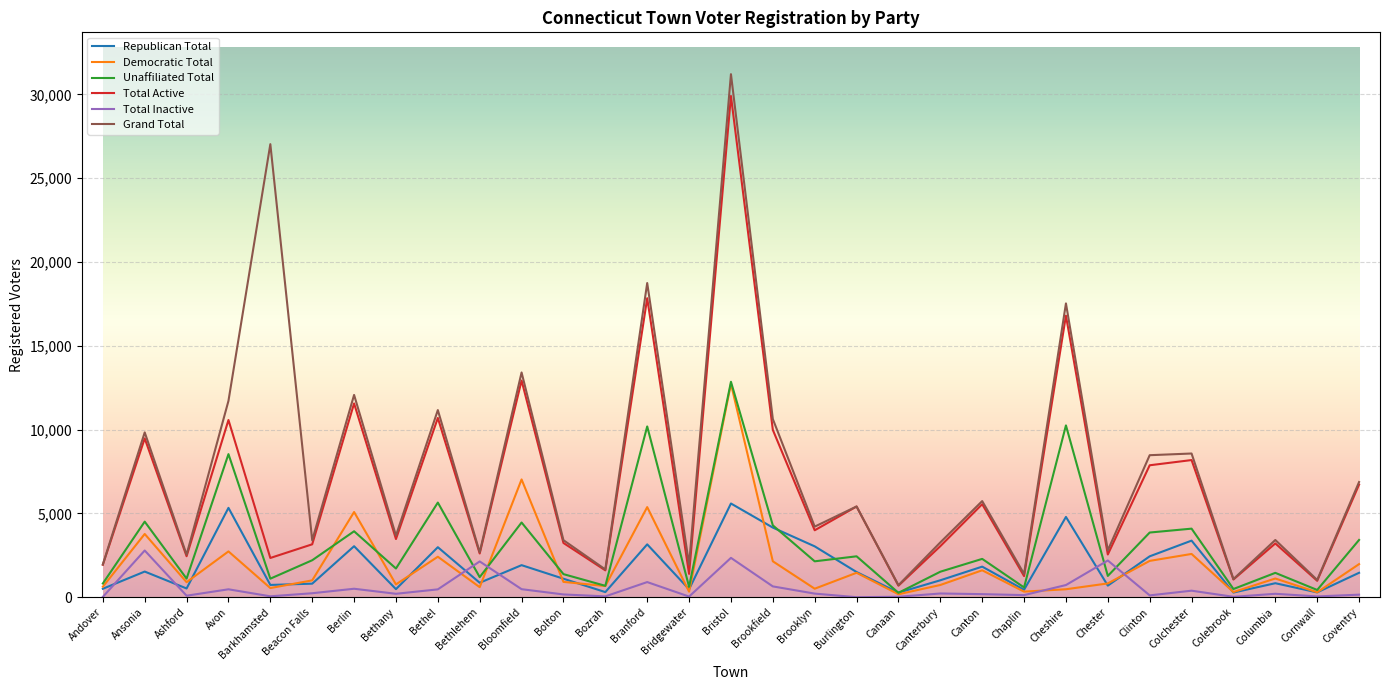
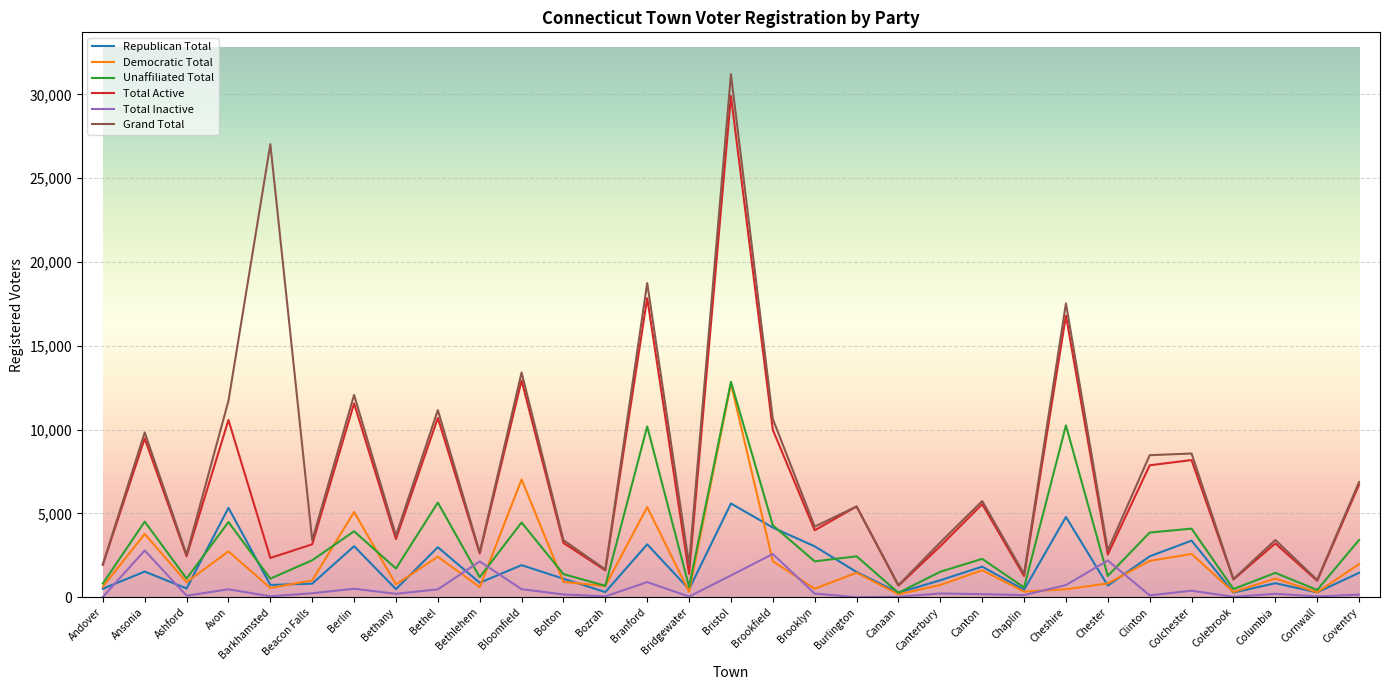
  {
    "Republican Total": {
      "Ansonia": "1,500",
      "Ashford": "500",
      "Avon": "5,300",
      "Barkhamsted": "700",
      "Beacon Falls": "800",
      "Berlin": "3,000",
      "Bethany": "500",
      "Bethel": "3,000",
      "Bethlehem": "900",
      "Bloomfield": "1,900",
      "Bolton": "1,100",
      "Bozrah": "300",
      "Branford": "3,200",
      "Bristol": "5,600",
      "Brooklyn": "3,000",
      "Canterbury": "1,000",
      "Canton": "1,800",
      "Cheshire": "4,800",
      "Clinton": "2,400",
      "Colchester": "3,400",
      "Columbia": "800",
      "Coventry": "1,500"
    },
    "Democratic Total": {
      "Ansonia": "3,800",
      "Ashford": "900",
      "Avon": "2,700",
      "Barkhamsted": "500",
      "Beacon Falls": "1,000",
      "Berlin": "5,100",
      "Bethany": "800",
      "Bethel": "2,400",
      "Bethlehem": "600",
      "Bloomfield": "7,000",
      "Bolton": "900",
      "Branford": "5,400",
      "Brookfield": "2,100",
      "Brooklyn": "500",
      "Canterbury": "700",
      "Canton": "1,600",
      "Cheshire": "500",
      "Clinton": "2,200",
      "Colchester": "2,600",
      "Columbia": "1,100",
      "Coventry": "2,000"
    },
    "Unaffiliated Total": {
      "Andover": "800",
      "Ansonia": "4,500",
      "Ashford": "1,100",
-     "Avon": "8,500",
+     "Avon": "4,500",
      "Barkhamsted": "1,100",
      "Beacon Falls": "2,200",
      "Berlin": "3,900",
      "Bethany": "1,700",
      "Bethel": "5,600",
      "Bethlehem": "1,200",
      "Bloomfield": "4,500",
      "Bolton": "1,400",
      "Branford": "10,200",
      "Brooklyn": "2,100",
      "Burlington": "2,400",
      "Canterbury": "1,500",
      "Canton": "2,300",
      "Cheshire": "10,300",
      "Chester": "1,300",
      "Clinton": "3,900",
      "Colchester": "4,100",
      "Colebrook": "500",
      "Columbia": "1,500",
      "Coventry": "3,400"
    },
    "Total Active": {
      "Ansonia": "9,500",
      "Avon": "10,600",
      "Barkhamsted": "2,300",
      "Beacon Falls": "3,200",
      "Berlin": "11,600",
      "Bethany": "3,500",
      "Bethel": "10,700",
      "Bloomfield": "12,900",
      "Bolton": "3,200",
      "Branford": "17,800",
      "Bridgewater": "1,400",
      "Bristol": "29,900",
      "Brookfield": "10,000",
      "Brooklyn": "4,000",
      "Canterbury": "3,000",
      "Canton": "5,600",
      "Cheshire": "16,800",
      "Chester": "2,600",
      "Clinton": "7,900",
      "Colchester": "8,200",
      "Columbia": "3,200",
      "Coventry": "6,700"
    },
    "Total Inactive": {
      "Andover": "0",
      "Ansonia": "2,800",
      "Ashford": "100",
      "Avon": "500",
      "Barkhamsted": "100",
      "Beacon Falls": "200",
      "Berlin": "500",
      "Bethany": "200",
      "Bethel": "500",
      "Bethlehem": "2,100",
      "Bloomfield": "500",
      "Bolton": "200",
      "Bozrah": "100",
      "Branford": "900",
      "Bridgewater": "0",
-     "Bristol": "2,300",
-     "Brookfield": "600",
+     "Bristol": "1,300",
+     "Brookfield": "2,600",
      "Brooklyn": "200",
      "Burlington": "0",
      "Canaan": "0",
      "Canterbury": "200",
      "Canton": "200",
      "Chaplin": "100",
      "Cheshire": "700",
      "Chester": "2,200",
      "Clinton": "100",
      "Colchester": "400",
      "Colebrook": "0",
      "Columbia": "200",
      "Cornwall": "0",
      "Coventry": "200"
    },
    "Grand Total": {
      "Ansonia": "9,800",
      "Avon": "11,700",
      "Barkhamsted": "27,000",
      "Beacon Falls": "3,400",
      "Berlin": "12,100",
      "Bethany": "3,700",
      "Bethel": "11,200",
      "Bloomfield": "13,400",
      "Bolton": "3,400",
      "Branford": "18,700",
      "Bridgewater": "2,000",
      "Bristol": "31,200",
      "Brookfield": "10,600",
      "Brooklyn": "4,200",
      "Canterbury": "3,300",
      "Canton": "5,700",
      "Cheshire": "17,500",
      "Chester": "2,800",
      "Clinton": "8,500",
      "Colchester": "8,600",
      "Columbia": "3,400",
      "Coventry": "6,900"
    }
  }
